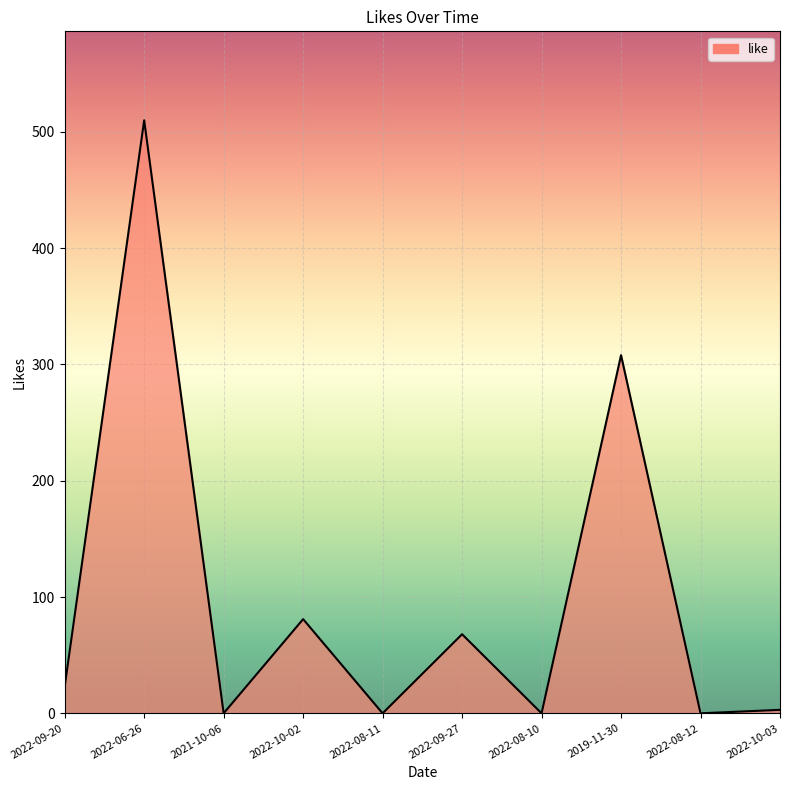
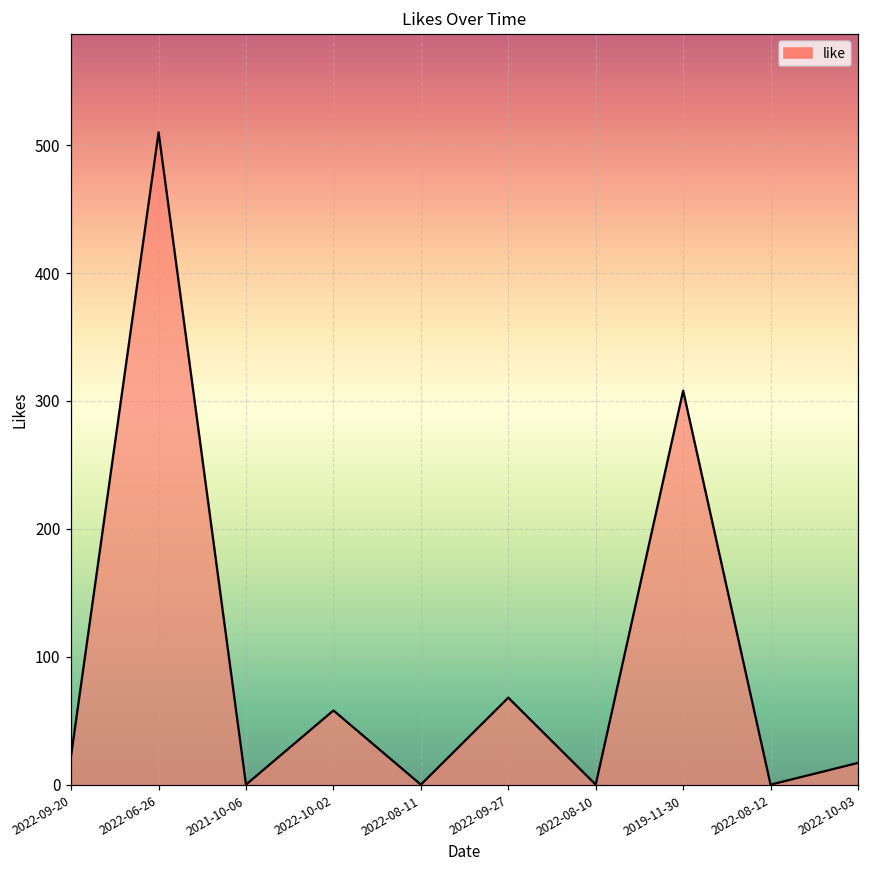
  {
    "2022-09-20": 23,
    "2022-06-26": 510,
    "2021-10-06": 0,
-   "2022-10-02": 81,
+   "2022-10-02": 58,
    "2022-08-11": 0,
    "2022-09-27": 68,
    "2022-08-10": 0,
    "2019-11-30": 308,
    "2022-08-12": 0,
-   "2022-10-03": 3
+   "2022-10-03": 17
  }
